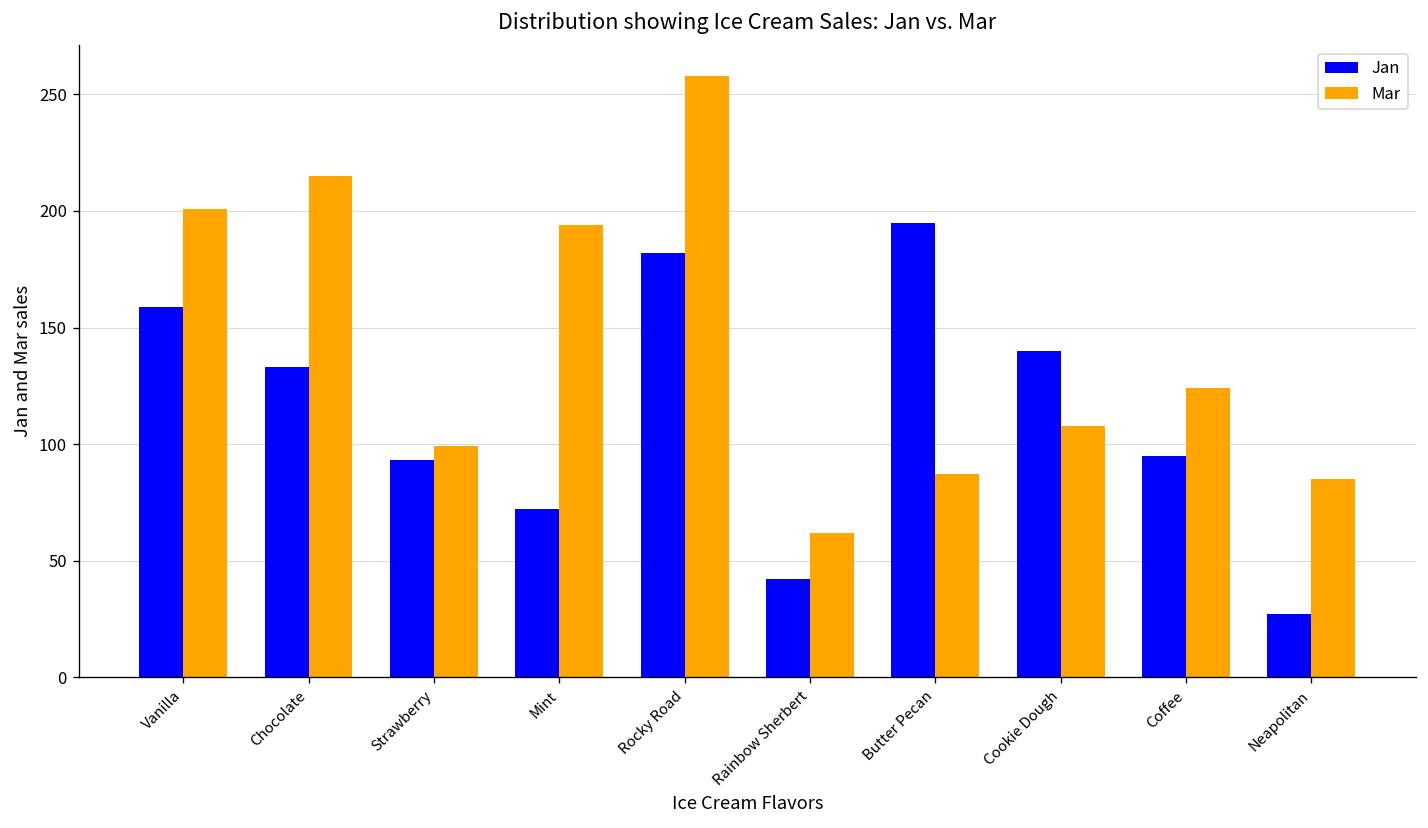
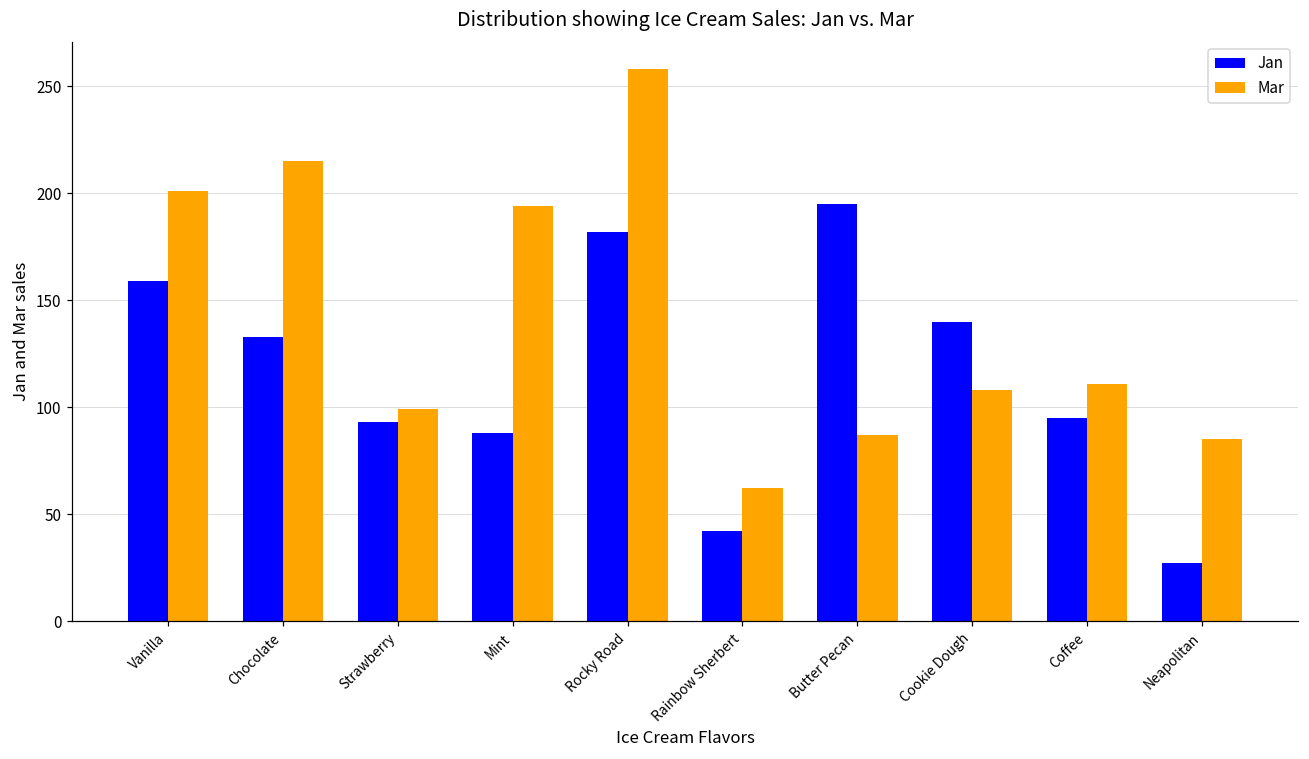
  {
    "Jan": {
      "Vanilla": 159,
      "Chocolate": 133,
      "Strawberry": 93,
-     "Mint": 72,
+     "Mint": 88,
      "Rocky Road": 182,
      "Rainbow Sherbert": 42,
      "Butter Pecan": 195,
      "Cookie Dough": 140,
      "Coffee": 95,
      "Neapolitan": 27
    },
    "Mar": {
      "Vanilla": 201,
      "Chocolate": 215,
      "Strawberry": 99,
      "Mint": 194,
      "Rocky Road": 258,
      "Rainbow Sherbert": 62,
      "Butter Pecan": 87,
      "Cookie Dough": 108,
-     "Coffee": 124,
+     "Coffee": 111,
      "Neapolitan": 85
    }
  }
